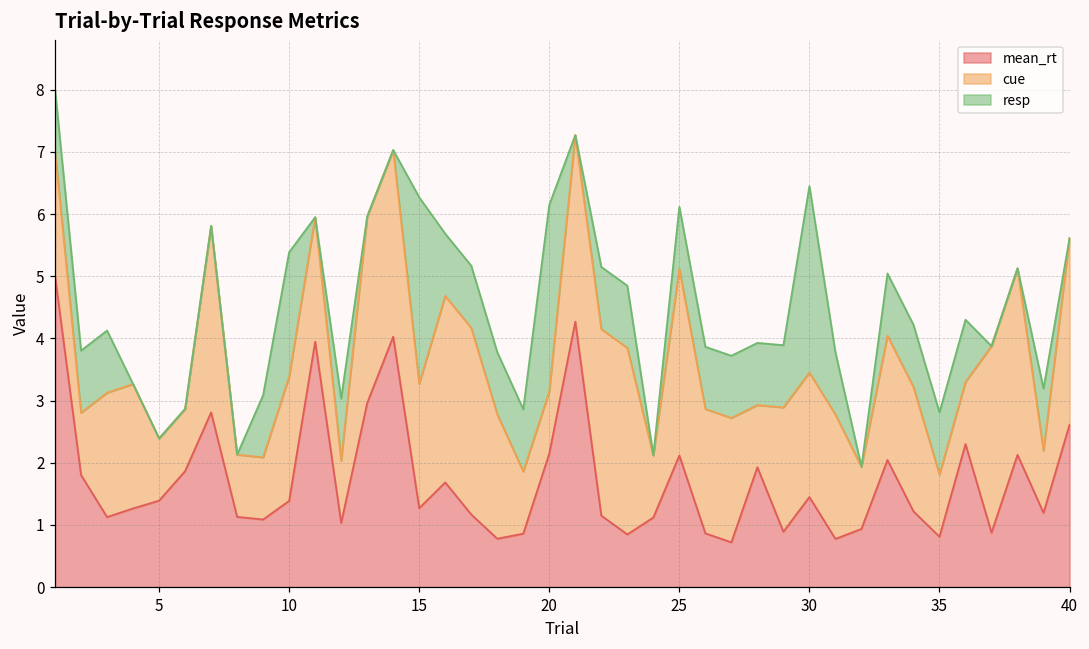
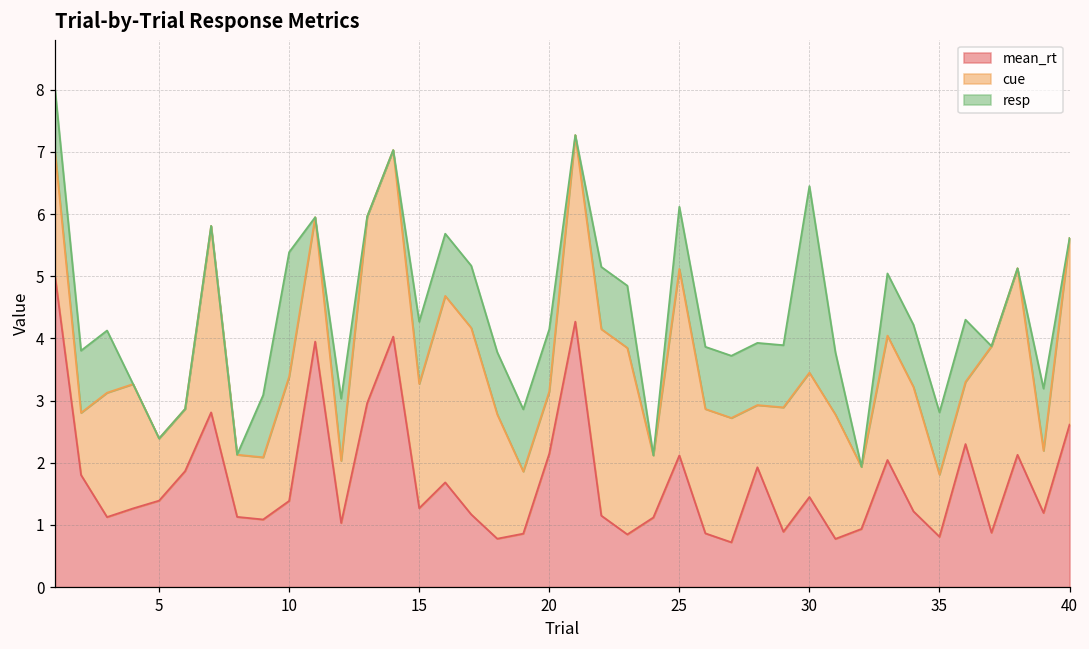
  {
    "resp": {
      "10": 2,
-     "15": 3,
-     "20": 3,
+     "15": 1,
+     "20": 1,
      "25": 1,
      "30": 3,
      "35": 1
    }
  }
